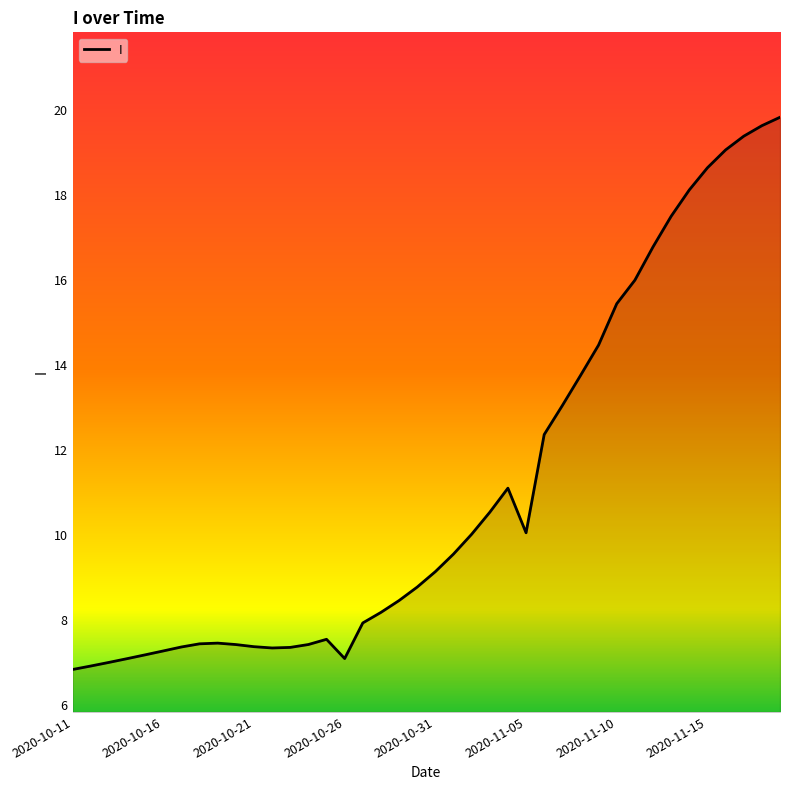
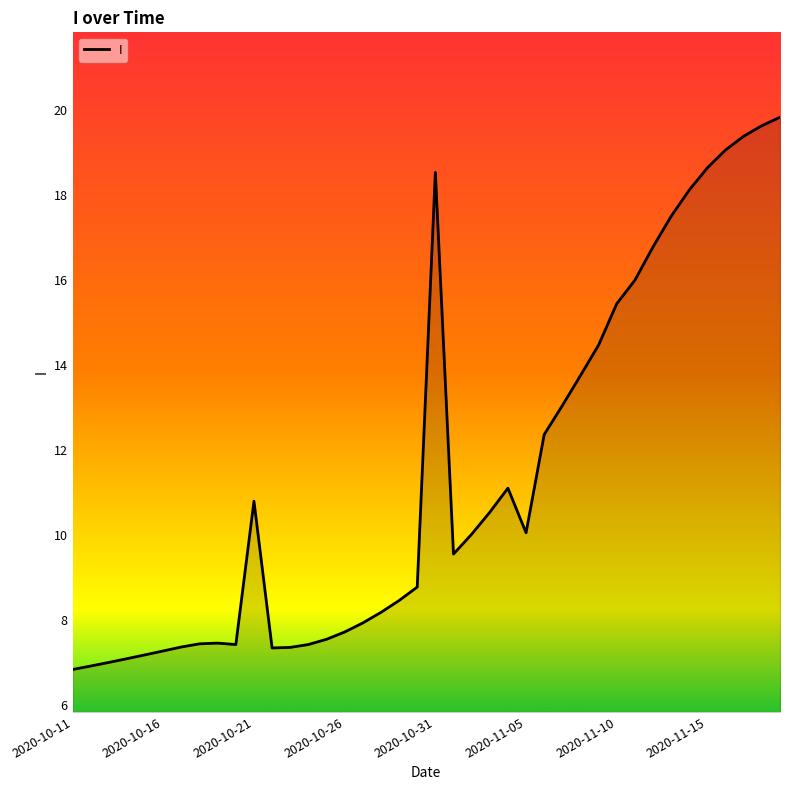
  {
    "2020-10-11": 6.8,
    "2020-10-16": 7.3,
-   "2020-10-21": 7.4,
-   "2020-10-26": 7.1,
-   "2020-10-31": 9.1,
+   "2020-10-21": 10.8,
+   "2020-10-26": 7.7,
+   "2020-10-31": 18.5,
    "2020-11-05": 10.0,
    "2020-11-10": 15.4,
    "2020-11-15": 18.6
  }
